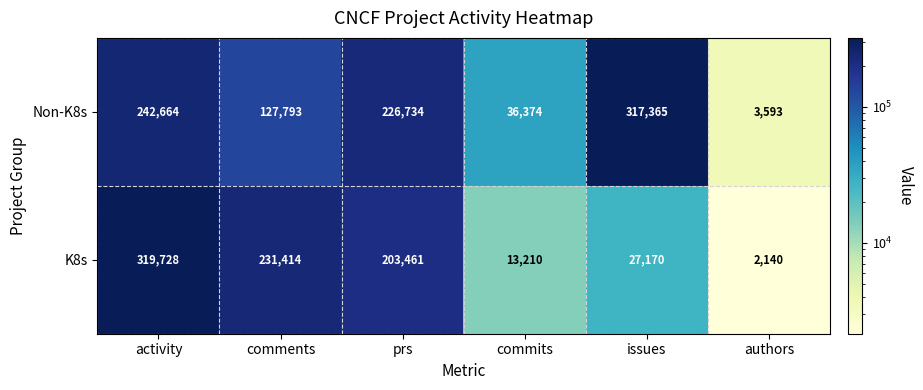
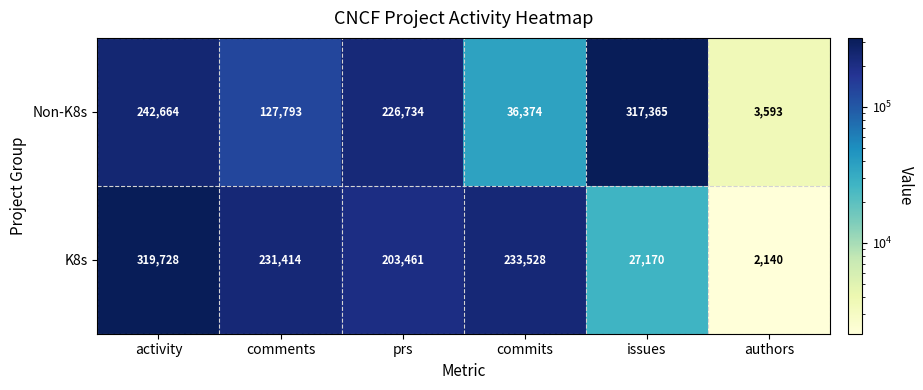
  {
    "Non-K8s": {
      "activity": "242,664",
      "comments": "127,793",
      "prs": "226,734",
      "commits": "36,374",
      "issues": "317,365",
      "authors": "3,593"
    },
    "K8s": {
      "activity": "319,728",
      "comments": "231,414",
      "prs": "203,461",
-     "commits": "13,210",
+     "commits": "233,528",
      "issues": "27,170",
      "authors": "2,140"
    }
  }
